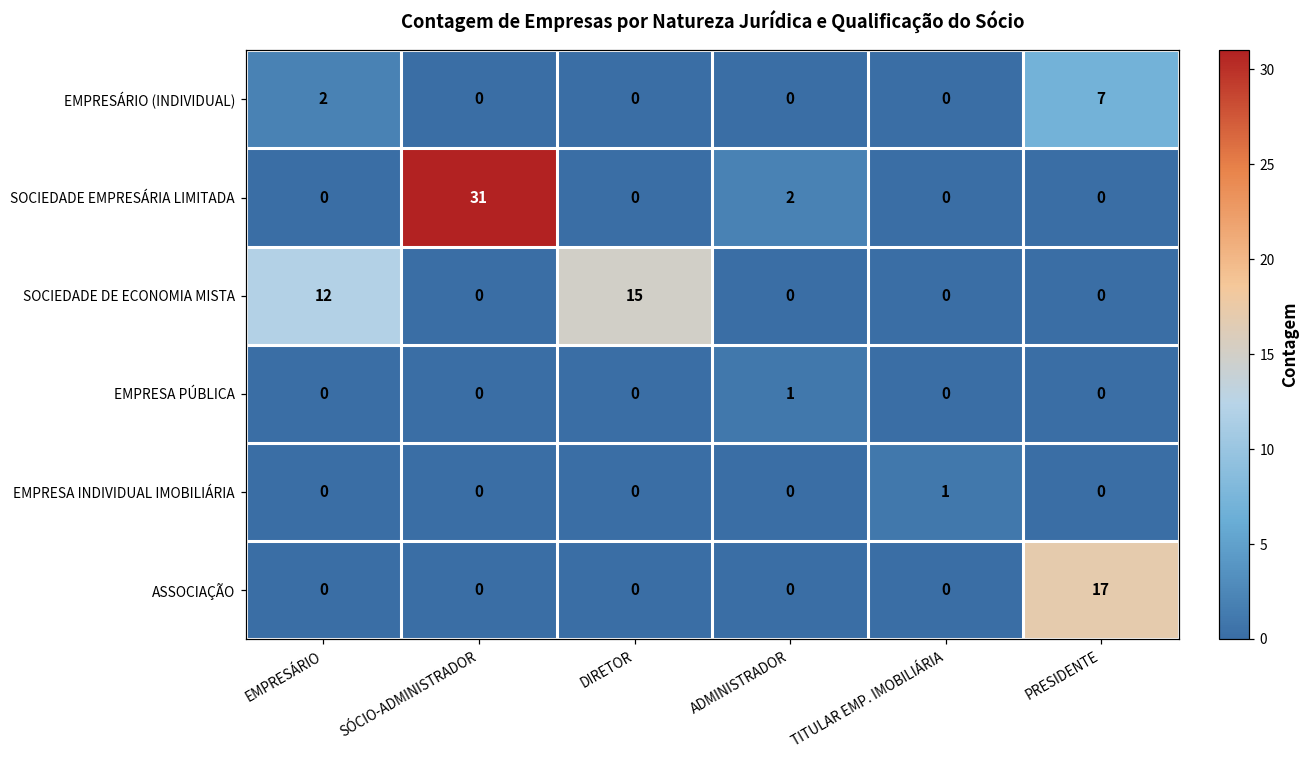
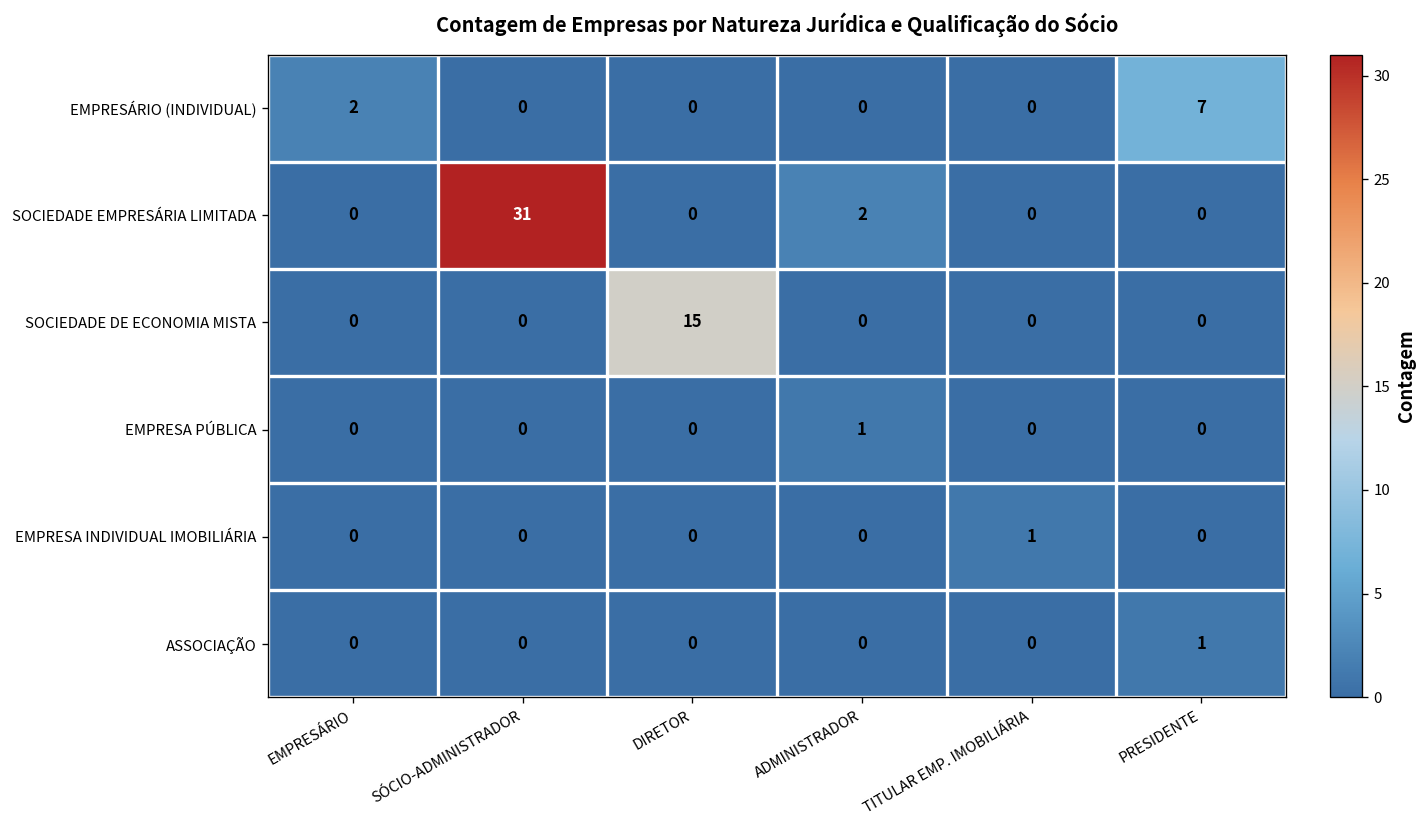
  {
    "EMPRESÁRIO (INDIVIDUAL)": {
      "EMPRESÁRIO": 2,
      "SÓCIO-ADMINISTRADOR": 0,
      "DIRETOR": 0,
      "ADMINISTRADOR": 0,
      "TITULAR EMP. IMOBILIÁRIA": 0,
      "PRESIDENTE": 7
    },
    "SOCIEDADE EMPRESÁRIA LIMITADA": {
      "EMPRESÁRIO": 0,
      "SÓCIO-ADMINISTRADOR": 31,
      "DIRETOR": 0,
      "ADMINISTRADOR": 2,
      "TITULAR EMP. IMOBILIÁRIA": 0,
      "PRESIDENTE": 0
    },
    "SOCIEDADE DE ECONOMIA MISTA": {
-     "EMPRESÁRIO": 12,
+     "EMPRESÁRIO": 0,
      "SÓCIO-ADMINISTRADOR": 0,
      "DIRETOR": 15,
      "ADMINISTRADOR": 0,
      "TITULAR EMP. IMOBILIÁRIA": 0,
      "PRESIDENTE": 0
    },
    "EMPRESA PÚBLICA": {
      "EMPRESÁRIO": 0,
      "SÓCIO-ADMINISTRADOR": 0,
      "DIRETOR": 0,
      "ADMINISTRADOR": 1,
      "TITULAR EMP. IMOBILIÁRIA": 0,
      "PRESIDENTE": 0
    },
    "EMPRESA INDIVIDUAL IMOBILIÁRIA": {
      "EMPRESÁRIO": 0,
      "SÓCIO-ADMINISTRADOR": 0,
      "DIRETOR": 0,
      "ADMINISTRADOR": 0,
      "TITULAR EMP. IMOBILIÁRIA": 1,
      "PRESIDENTE": 0
    },
    "ASSOCIAÇÃO": {
      "EMPRESÁRIO": 0,
      "SÓCIO-ADMINISTRADOR": 0,
      "DIRETOR": 0,
      "ADMINISTRADOR": 0,
      "TITULAR EMP. IMOBILIÁRIA": 0,
-     "PRESIDENTE": 17
+     "PRESIDENTE": 1
    }
  }
